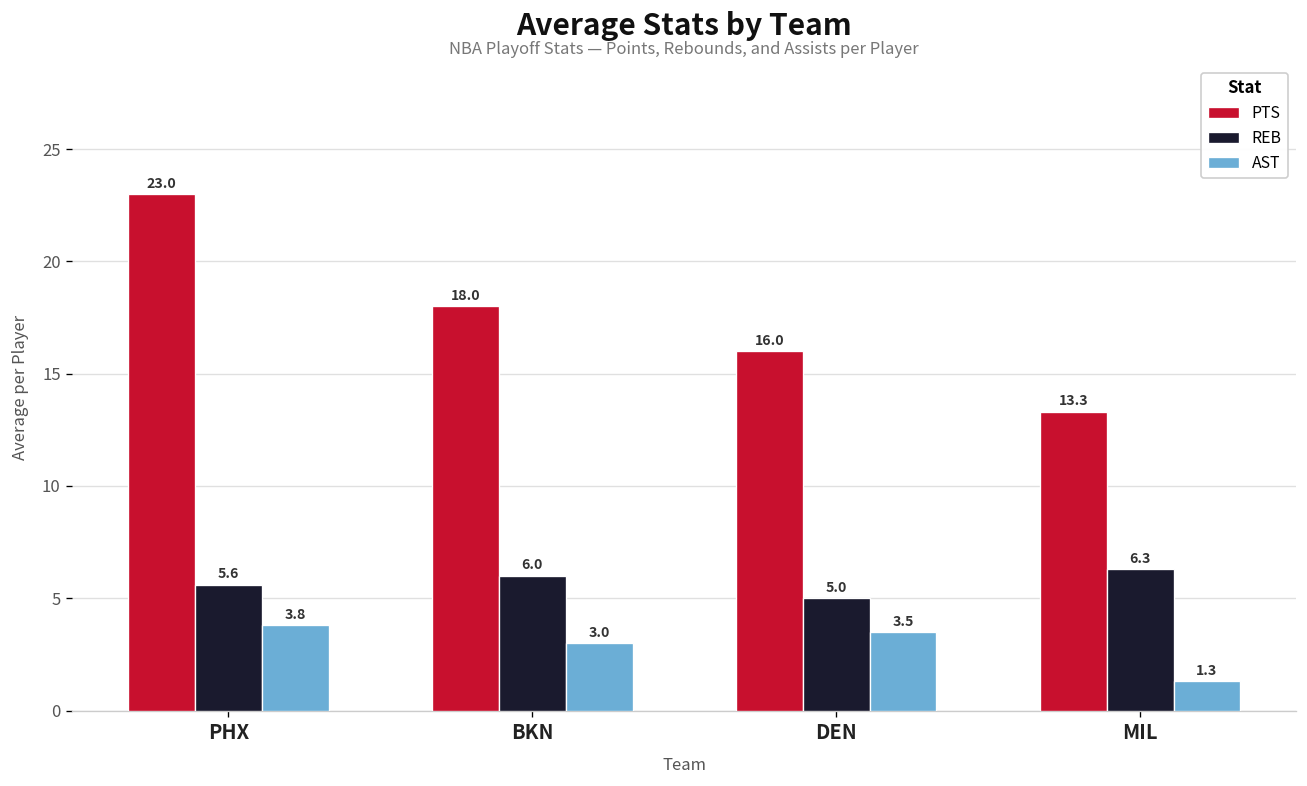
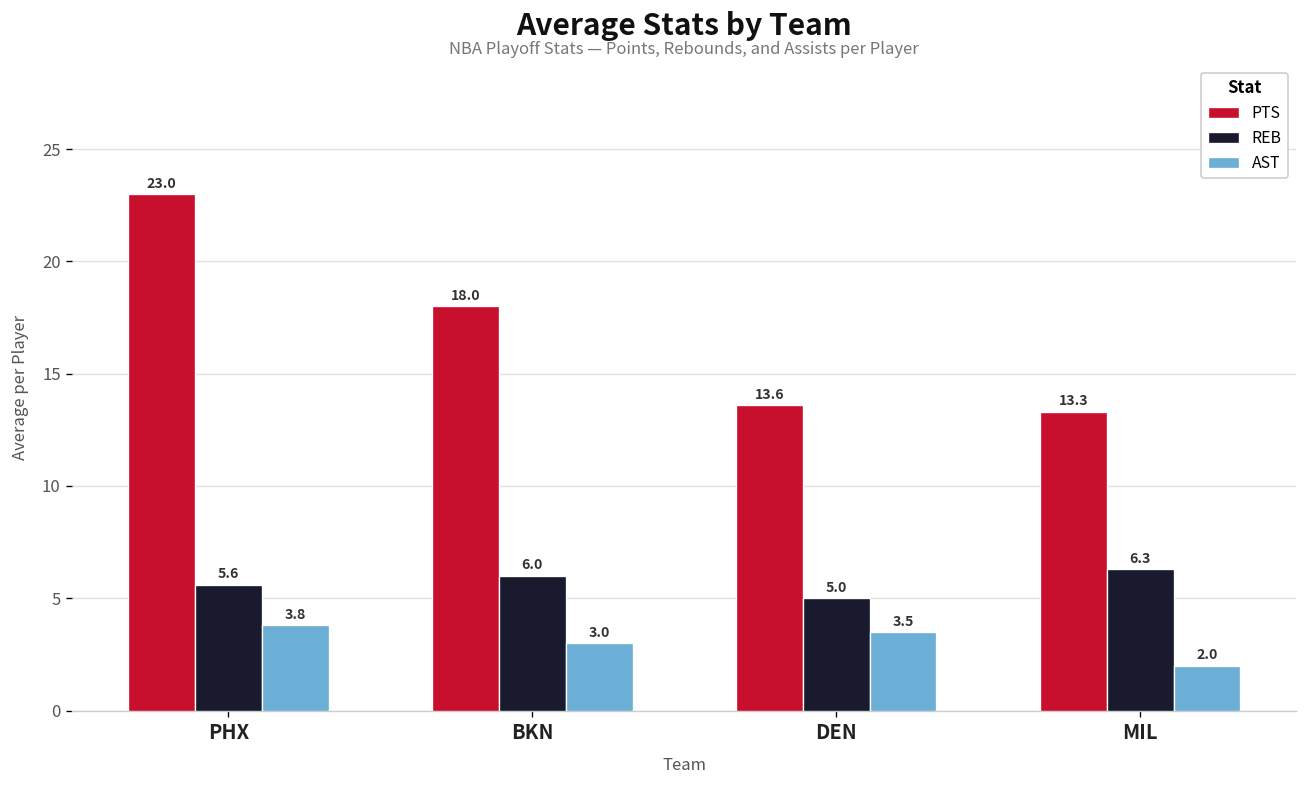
  {
    "PTS": {
      "PHX": 23.0,
      "BKN": 18.0,
-     "DEN": 16.0,
+     "DEN": 13.6,
      "MIL": 13.3
    },
    "REB": {
      "PHX": 5.6,
      "BKN": 6.0,
      "DEN": 5.0,
      "MIL": 6.3
    },
    "AST": {
      "PHX": 3.8,
      "BKN": 3.0,
      "DEN": 3.5,
-     "MIL": 1.3
+     "MIL": 2.0
    }
  }
